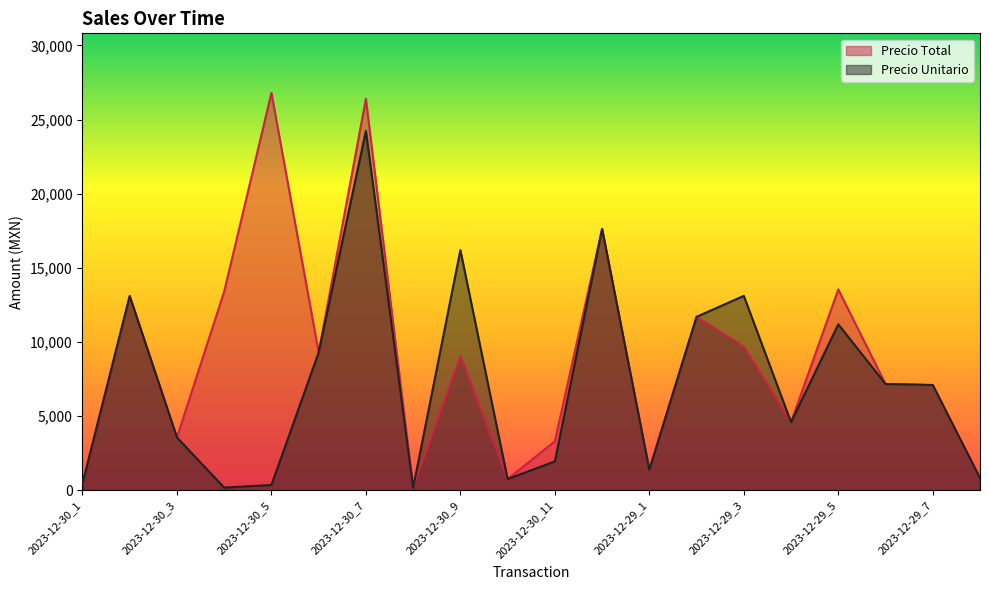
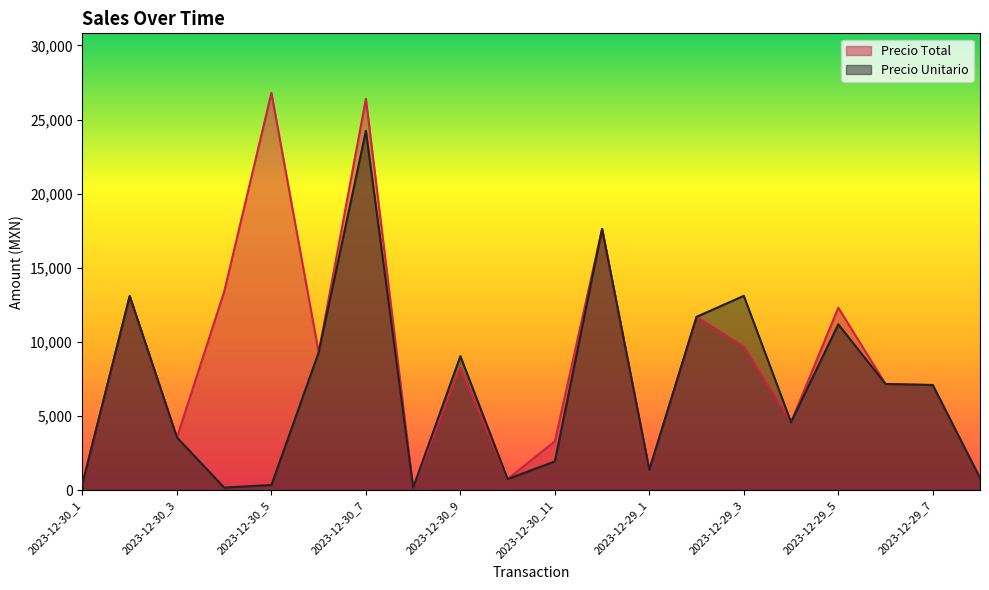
  {
    "Precio Total": {
      "2023-12-30_5": "26,800",
      "2023-12-30_7": "26,400",
-     "2023-12-30_9": "9,000",
+     "2023-12-30_9": "8,200",
      "2023-12-30_11": "3,300",
      "2023-12-29_3": "9,700",
-     "2023-12-29_5": "13,500"
+     "2023-12-29_5": "12,300"
    },
    "Precio Unitario": {
      "2023-12-30_5": "400",
      "2023-12-30_7": "24,200",
-     "2023-12-30_9": "16,200",
+     "2023-12-30_9": "9,000",
      "2023-12-30_11": "1,900",
      "2023-12-29_3": "13,100",
      "2023-12-29_5": "11,200"
    }
  }
